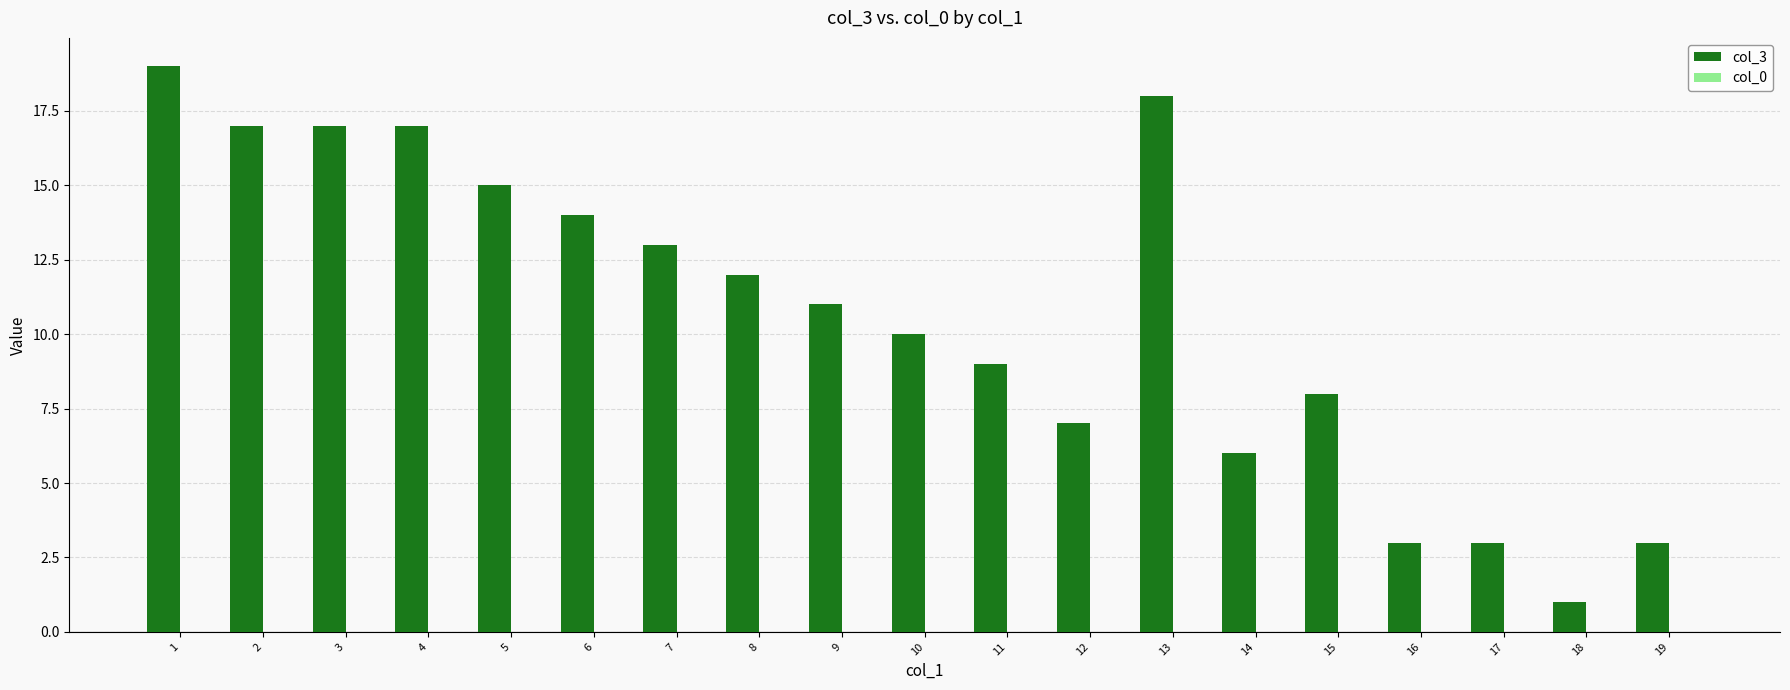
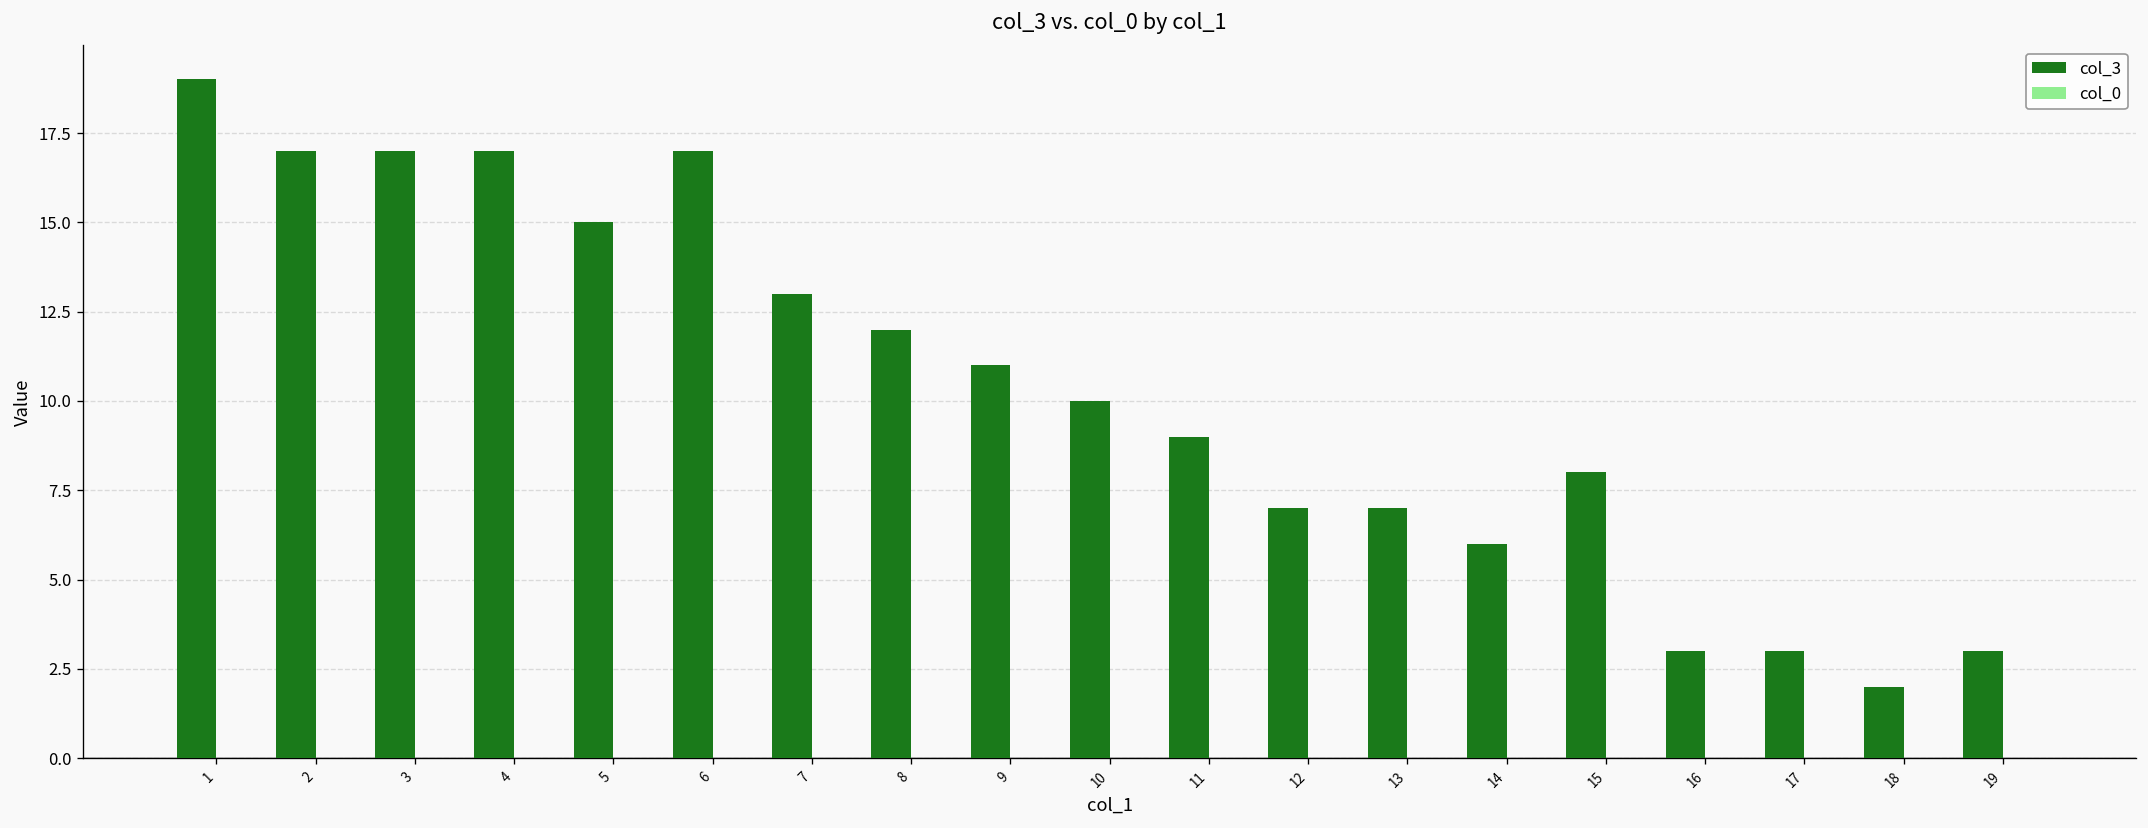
  {
    "col_3": {
      "1": 19,
      "2": 17,
      "3": 17,
      "4": 17,
      "5": 15,
-     "6": 14,
+     "6": 17,
      "7": 13,
      "8": 12,
      "9": 11,
      "10": 10,
      "11": 9,
      "12": 7,
-     "13": 18,
+     "13": 7,
      "14": 6,
      "15": 8,
      "16": 3,
      "17": 3,
-     "18": 1,
+     "18": 2,
      "19": 3
    },
    "col_0": {
      "1": 0,
      "2": 0,
      "3": 0,
      "4": 0,
      "5": 0,
      "6": 0,
      "7": 0,
      "8": 0,
      "9": 0,
      "10": 0,
      "11": 0,
      "12": 0,
      "13": 0,
      "14": 0,
      "15": 0,
      "16": 0,
      "17": 0,
      "18": 0,
      "19": 0
    }
  }
